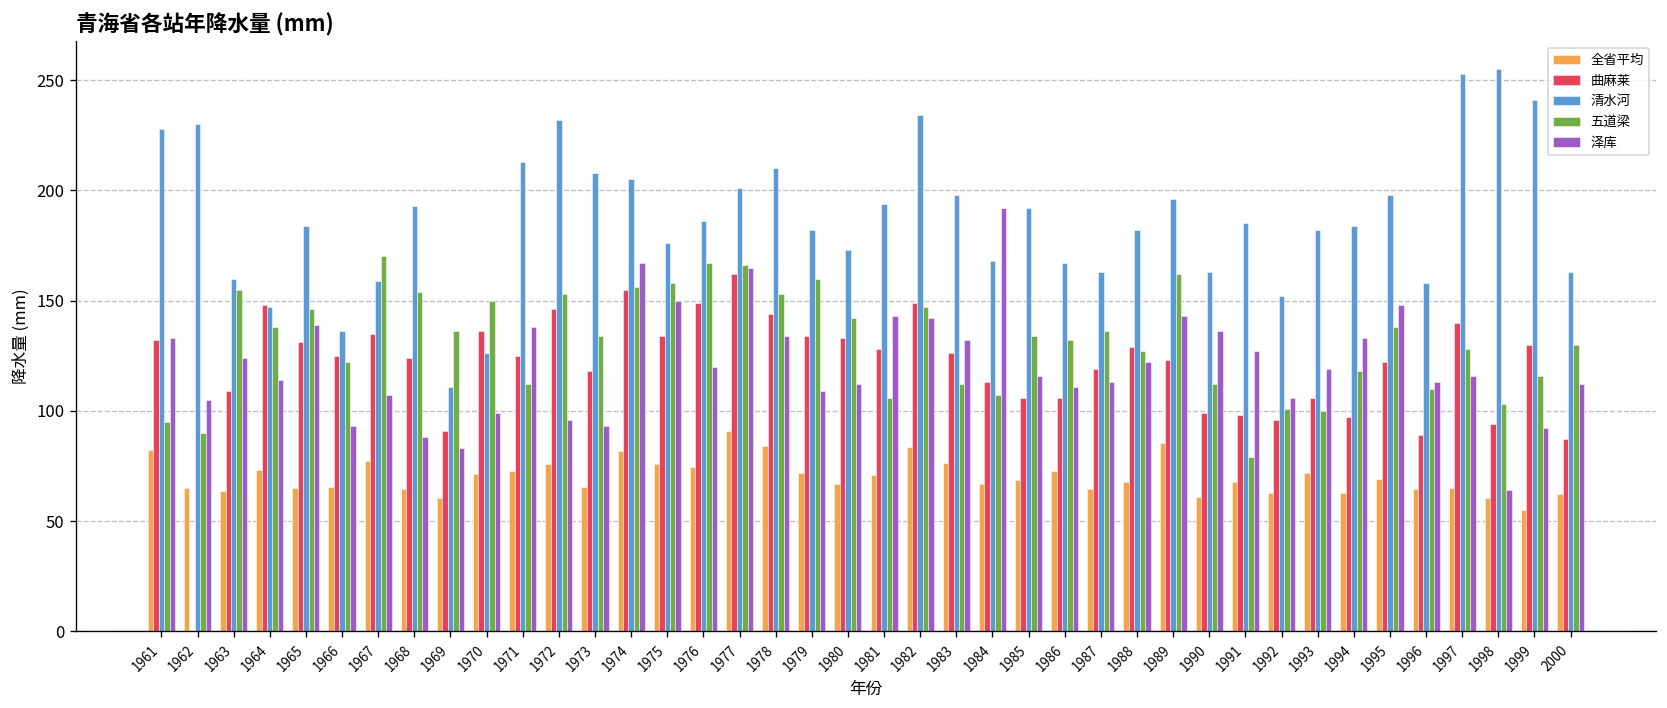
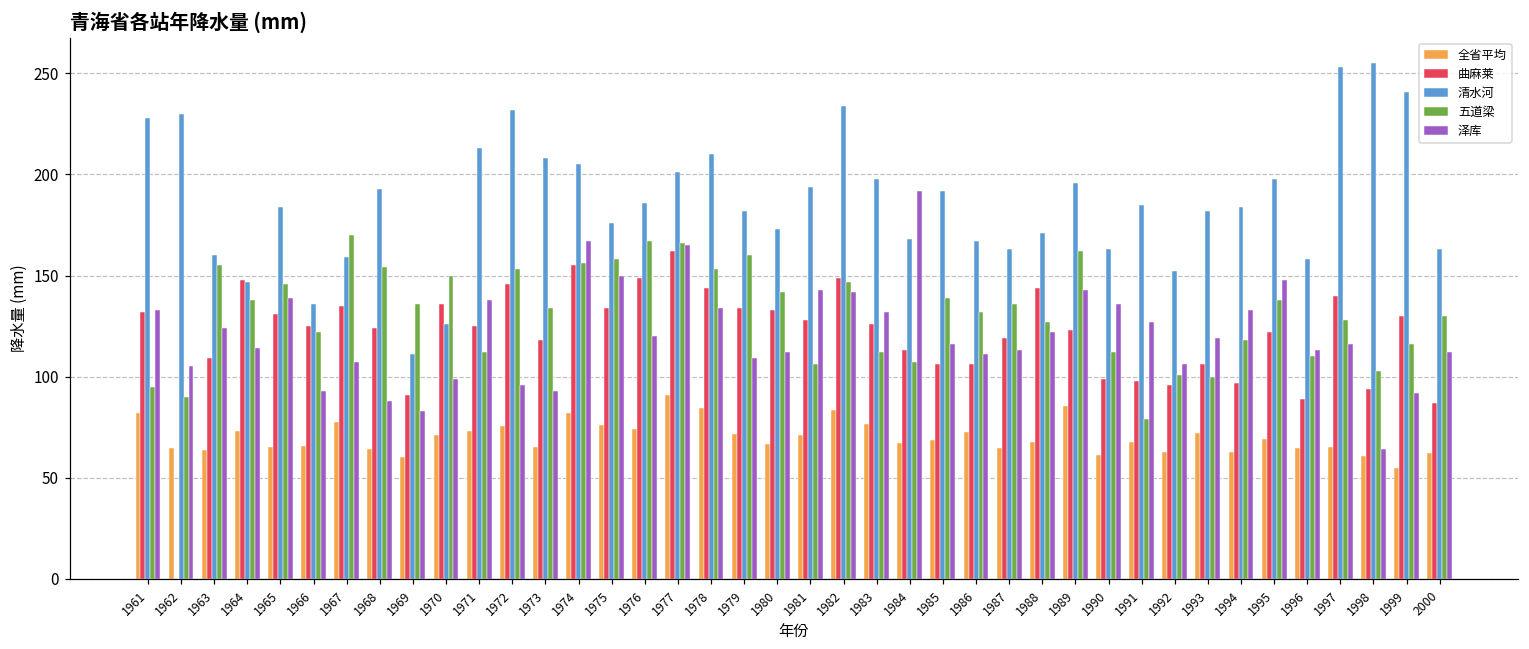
  {
    "全省平均": {
      "1961": 82,
      "1962": 65,
      "1963": 64,
      "1964": 73,
      "1965": 65,
      "1966": 65,
      "1967": 77,
      "1968": 64,
      "1969": 60,
      "1970": 71,
      "1971": 73,
      "1972": 76,
      "1973": 65,
      "1974": 82,
      "1975": 76,
      "1976": 74,
      "1977": 91,
      "1978": 84,
      "1979": 72,
      "1980": 67,
      "1981": 71,
      "1982": 83,
      "1983": 76,
      "1984": 67,
      "1985": 69,
      "1986": 73,
      "1987": 64,
      "1988": 68,
      "1989": 85,
      "1990": 61,
      "1991": 68,
      "1992": 63,
      "1993": 72,
      "1994": 63,
      "1995": 69,
      "1996": 65,
      "1997": 65,
      "1998": 61,
      "1999": 55,
      "2000": 62
    },
    "曲麻莱": {
      "1961": 132,
      "1962": 0,
      "1963": 109,
      "1964": 148,
      "1965": 131,
      "1966": 125,
      "1967": 135,
      "1968": 124,
      "1969": 91,
      "1970": 136,
      "1971": 125,
      "1972": 146,
      "1973": 118,
      "1974": 155,
      "1975": 134,
      "1976": 149,
      "1977": 162,
      "1978": 144,
      "1979": 134,
      "1980": 133,
      "1981": 128,
      "1982": 149,
      "1983": 126,
      "1984": 113,
      "1985": 106,
      "1986": 106,
      "1987": 119,
-     "1988": 129,
+     "1988": 144,
      "1989": 123,
      "1990": 99,
      "1991": 98,
      "1992": 96,
      "1993": 106,
      "1994": 97,
      "1995": 122,
      "1996": 89,
      "1997": 140,
      "1998": 94,
      "1999": 130,
      "2000": 87
    },
    "清水河": {
      "1961": 228,
      "1962": 230,
      "1963": 160,
      "1964": 147,
      "1965": 184,
      "1966": 136,
      "1967": 159,
      "1968": 193,
      "1969": 111,
      "1970": 126,
      "1971": 213,
      "1972": 232,
      "1973": 208,
      "1974": 205,
      "1975": 176,
      "1976": 186,
      "1977": 201,
      "1978": 210,
      "1979": 182,
      "1980": 173,
      "1981": 194,
      "1982": 234,
      "1983": 198,
      "1984": 168,
      "1985": 192,
      "1986": 167,
      "1987": 163,
-     "1988": 182,
+     "1988": 171,
      "1989": 196,
      "1990": 163,
      "1991": 185,
      "1992": 152,
      "1993": 182,
      "1994": 184,
      "1995": 198,
      "1996": 158,
      "1997": 253,
      "1998": 255,
      "1999": 241,
      "2000": 163
    },
    "五道梁": {
      "1961": 95,
      "1962": 90,
      "1963": 155,
      "1964": 138,
      "1965": 146,
      "1966": 122,
      "1967": 170,
      "1968": 154,
      "1969": 136,
      "1970": 150,
      "1971": 112,
      "1972": 153,
      "1973": 134,
      "1974": 156,
      "1975": 158,
      "1976": 167,
      "1977": 166,
      "1978": 153,
      "1979": 160,
      "1980": 142,
      "1981": 106,
      "1982": 147,
      "1983": 112,
      "1984": 107,
-     "1985": 134,
+     "1985": 139,
      "1986": 132,
      "1987": 136,
      "1988": 127,
      "1989": 162,
      "1990": 112,
      "1991": 79,
      "1992": 101,
      "1993": 100,
      "1994": 118,
      "1995": 138,
      "1996": 110,
      "1997": 128,
      "1998": 103,
      "1999": 116,
      "2000": 130
    },
    "泽库": {
      "1961": 133,
      "1962": 105,
      "1963": 124,
      "1964": 114,
      "1965": 139,
      "1966": 93,
      "1967": 107,
      "1968": 88,
      "1969": 83,
      "1970": 99,
      "1971": 138,
      "1972": 96,
      "1973": 93,
      "1974": 167,
      "1975": 150,
      "1976": 120,
      "1977": 165,
      "1978": 134,
      "1979": 109,
      "1980": 112,
      "1981": 143,
      "1982": 142,
      "1983": 132,
      "1984": 192,
      "1985": 116,
      "1986": 111,
      "1987": 113,
      "1988": 122,
      "1989": 143,
      "1990": 136,
      "1991": 127,
      "1992": 106,
      "1993": 119,
      "1994": 133,
      "1995": 148,
      "1996": 113,
      "1997": 116,
      "1998": 64,
      "1999": 92,
      "2000": 112
    }
  }
